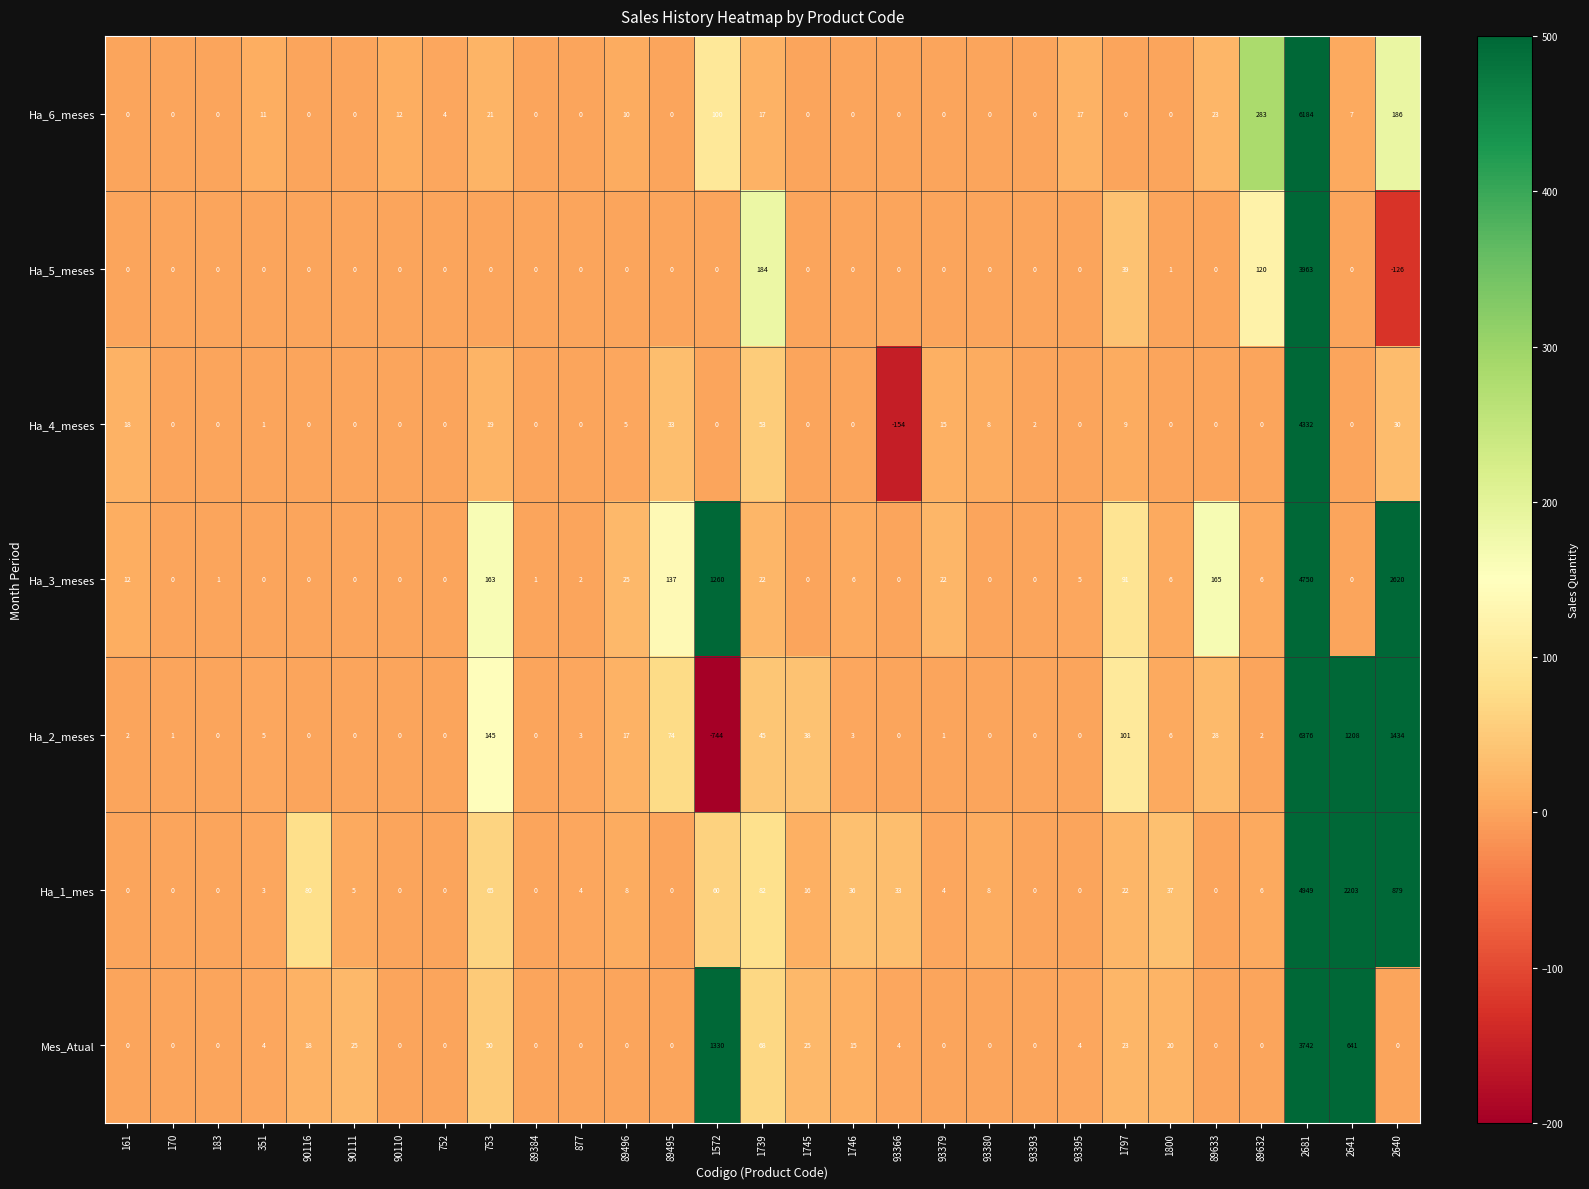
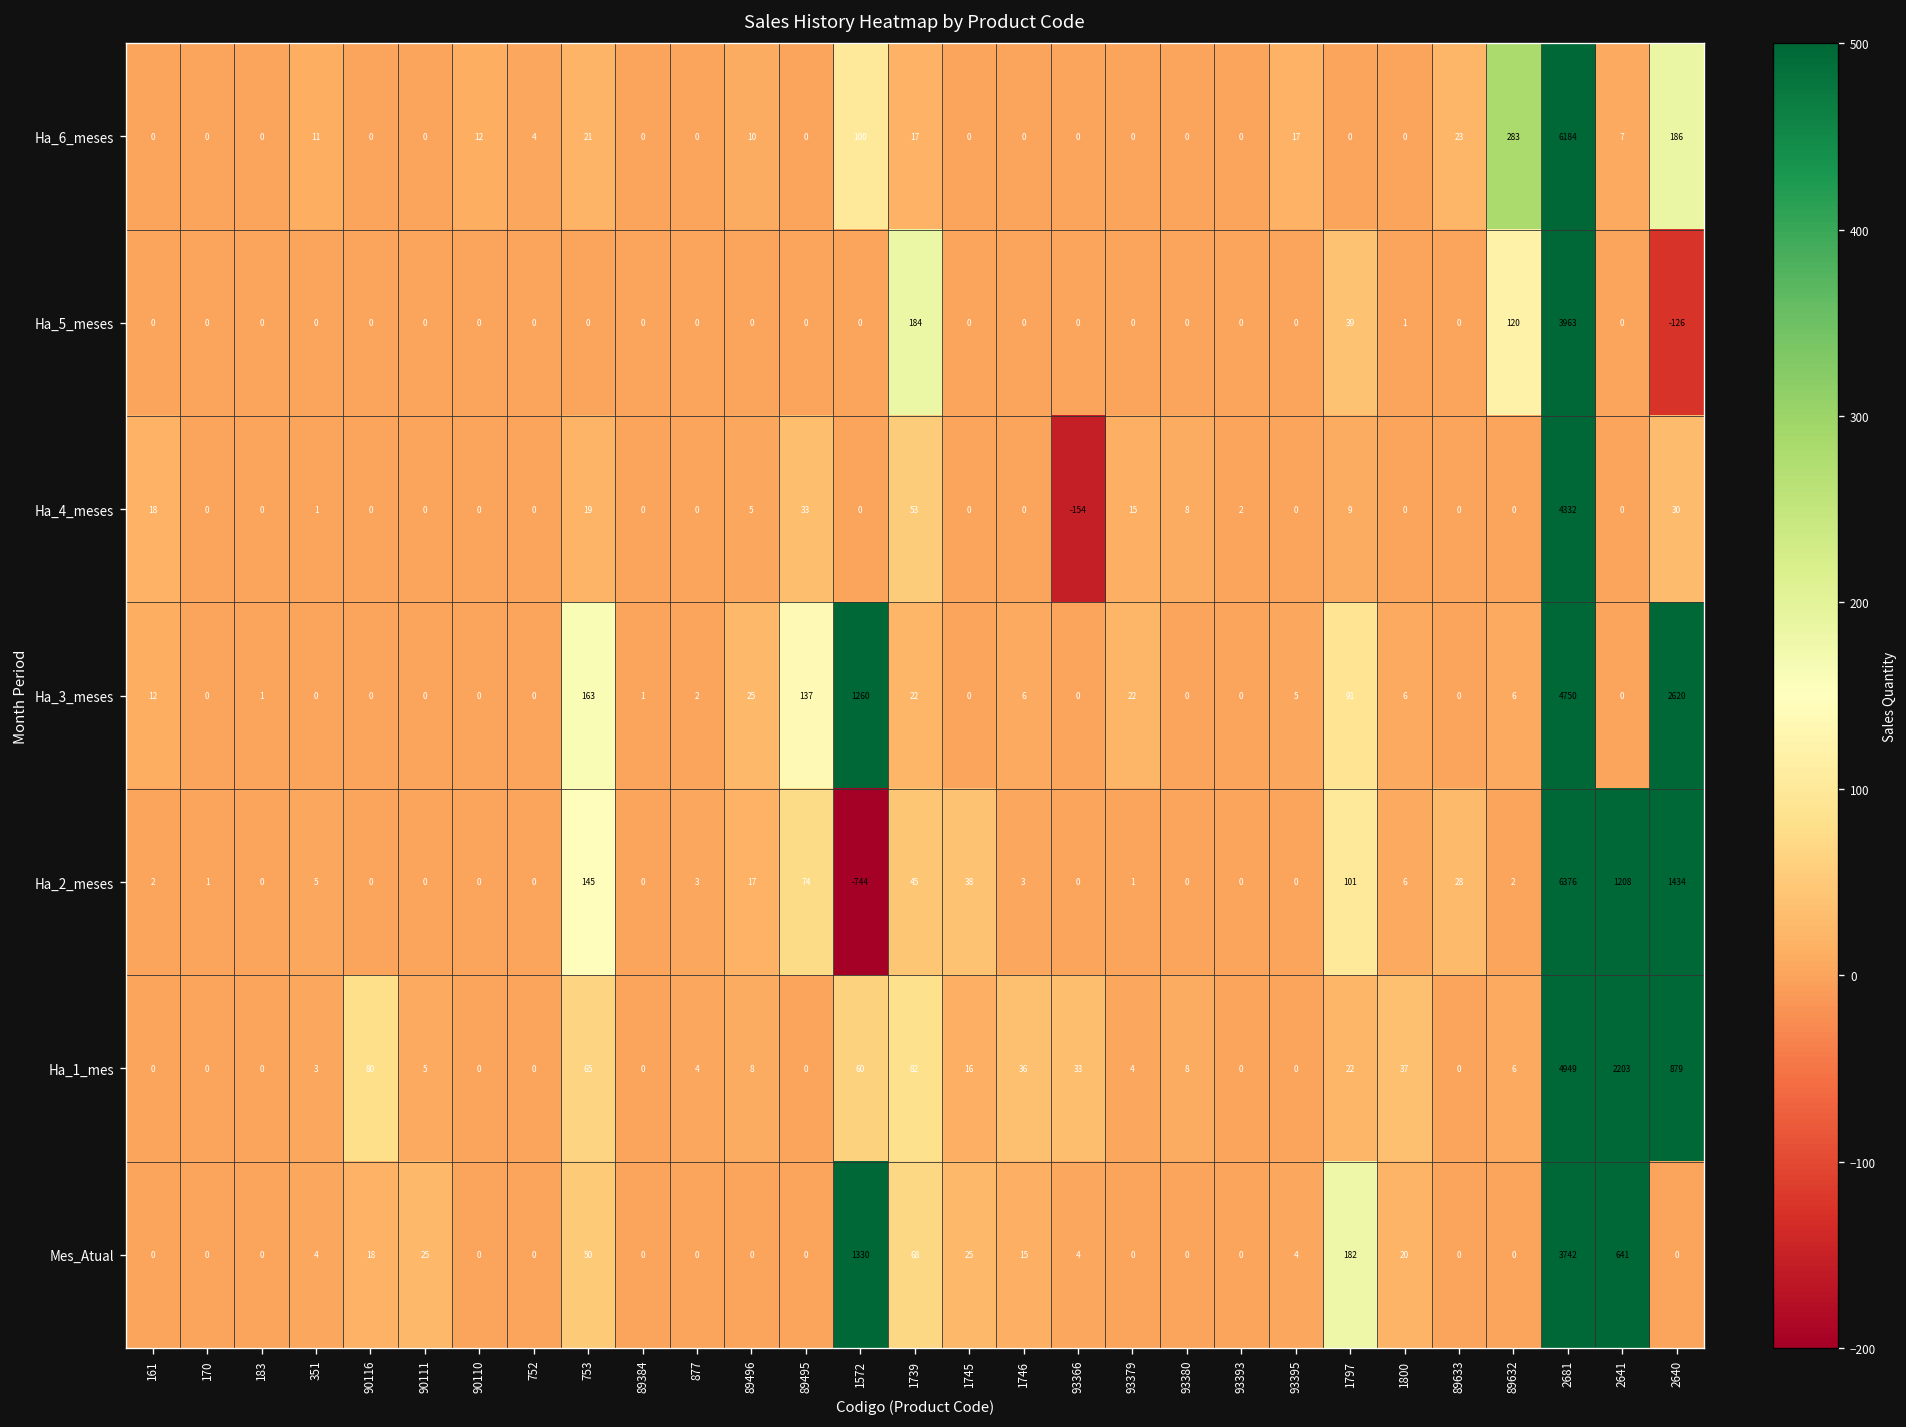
  {
    "Ha_3_meses": {
      "161": 12,
      "170": 0,
      "183": 1,
      "351": 0,
      "90116": 0,
      "90111": 0,
      "90110": 0,
      "752": 0,
      "753": 163,
      "89384": 1,
      "877": 2,
      "89496": 25,
      "89495": 137,
      "1572": 1260,
      "1739": 22,
      "1745": 0,
      "1746": 6,
      "93366": 0,
      "93379": 22,
      "93380": 0,
      "93393": 0,
      "93395": 5,
      "1797": 91,
      "1800": 6,
-     "89633": 165,
+     "89633": 0,
      "89632": 6,
      "2681": 4750,
      "2641": 0,
      "2640": 2620
    },
    "Mes_Atual": {
      "161": 0,
      "170": 0,
      "183": 0,
      "351": 4,
      "90116": 18,
      "90111": 25,
      "90110": 0,
      "752": 0,
      "753": 50,
      "89384": 0,
      "877": 0,
      "89496": 0,
      "89495": 0,
      "1572": 1330,
      "1739": 68,
      "1745": 25,
      "1746": 15,
      "93366": 4,
      "93379": 0,
      "93380": 0,
      "93393": 0,
      "93395": 4,
-     "1797": 23,
+     "1797": 182,
      "1800": 20,
      "89633": 0,
      "89632": 0,
      "2681": 3742,
      "2641": 641,
      "2640": 0
    }
  }
